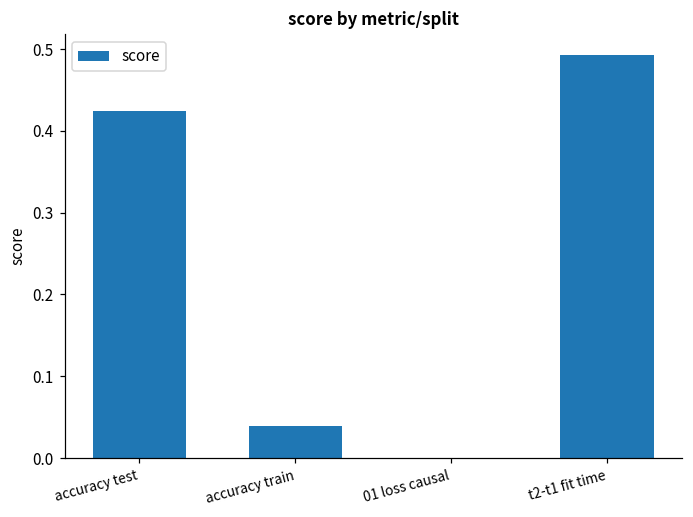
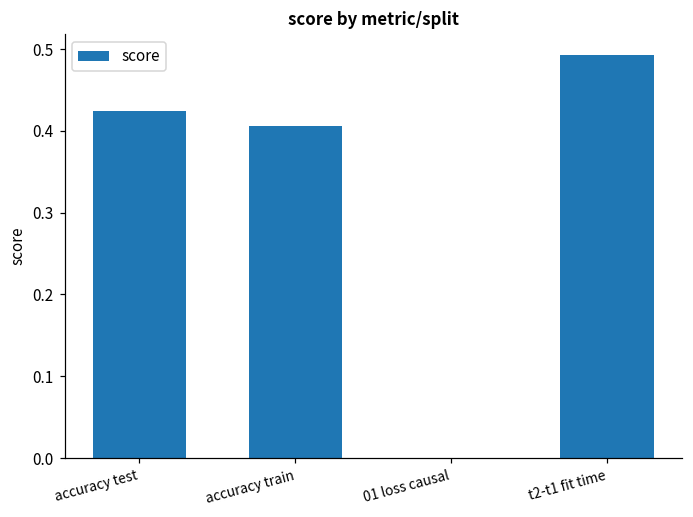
  {
    "accuracy test": 0.42,
-   "accuracy train": 0.04,
+   "accuracy train": 0.41,
    "01 loss causal": 0.00,
    "t2-t1 fit time": 0.49
  }
